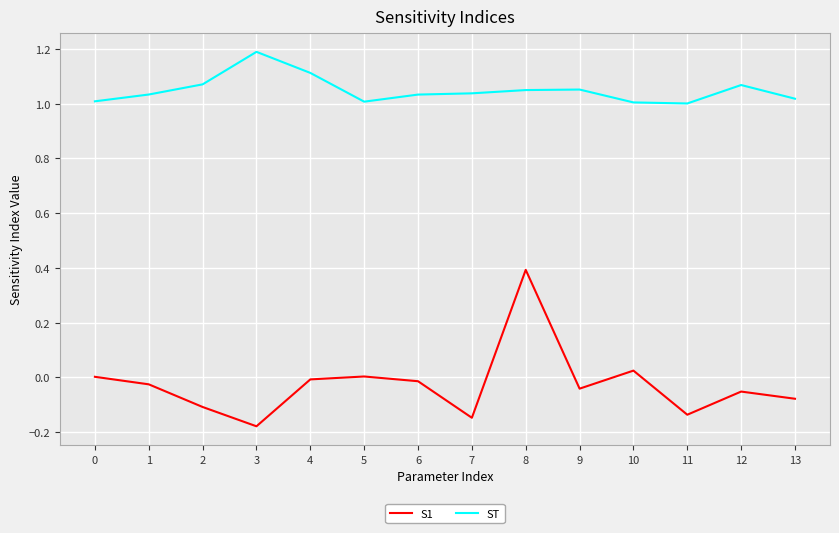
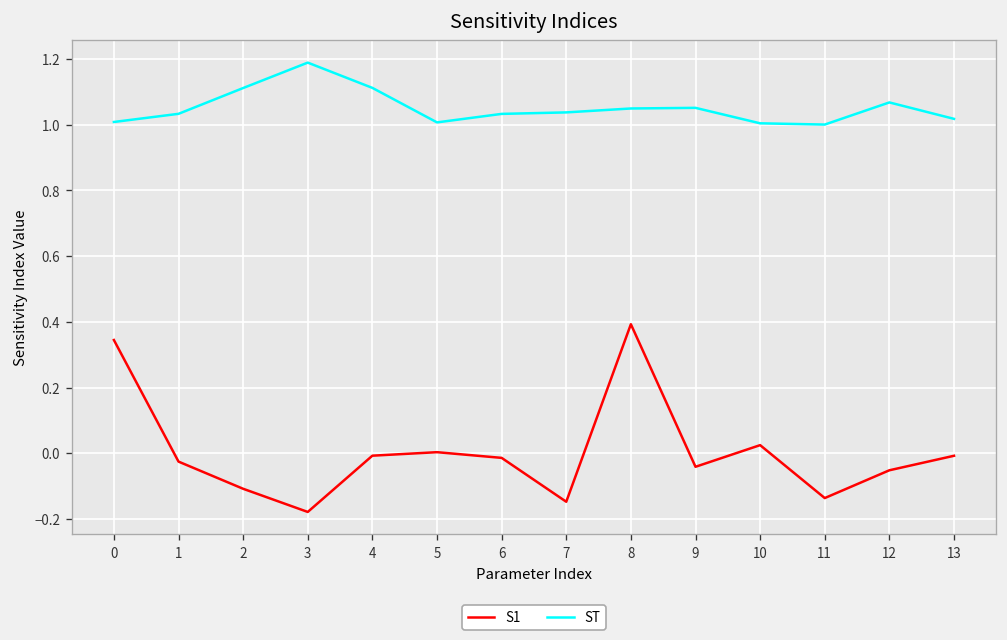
  {
    "S1": {
-     "0": 0.00,
+     "0": 0.34,
      "1": -0.03,
      "2": -0.11,
      "3": -0.18,
      "4": -0.01,
      "5": 0.00,
      "6": -0.01,
      "7": -0.15,
      "8": 0.39,
      "9": -0.04,
      "10": 0.02,
      "11": -0.14,
      "12": -0.05,
-     "13": -0.08
+     "13": -0.01
    },
    "ST": {
      "0": 1.01,
      "1": 1.03,
-     "2": 1.07,
+     "2": 1.11,
      "3": 1.19,
      "4": 1.11,
      "5": 1.01,
      "6": 1.03,
      "7": 1.04,
      "8": 1.05,
      "9": 1.05,
      "10": 1.00,
      "11": 1.00,
      "12": 1.07,
      "13": 1.02
    }
  }
